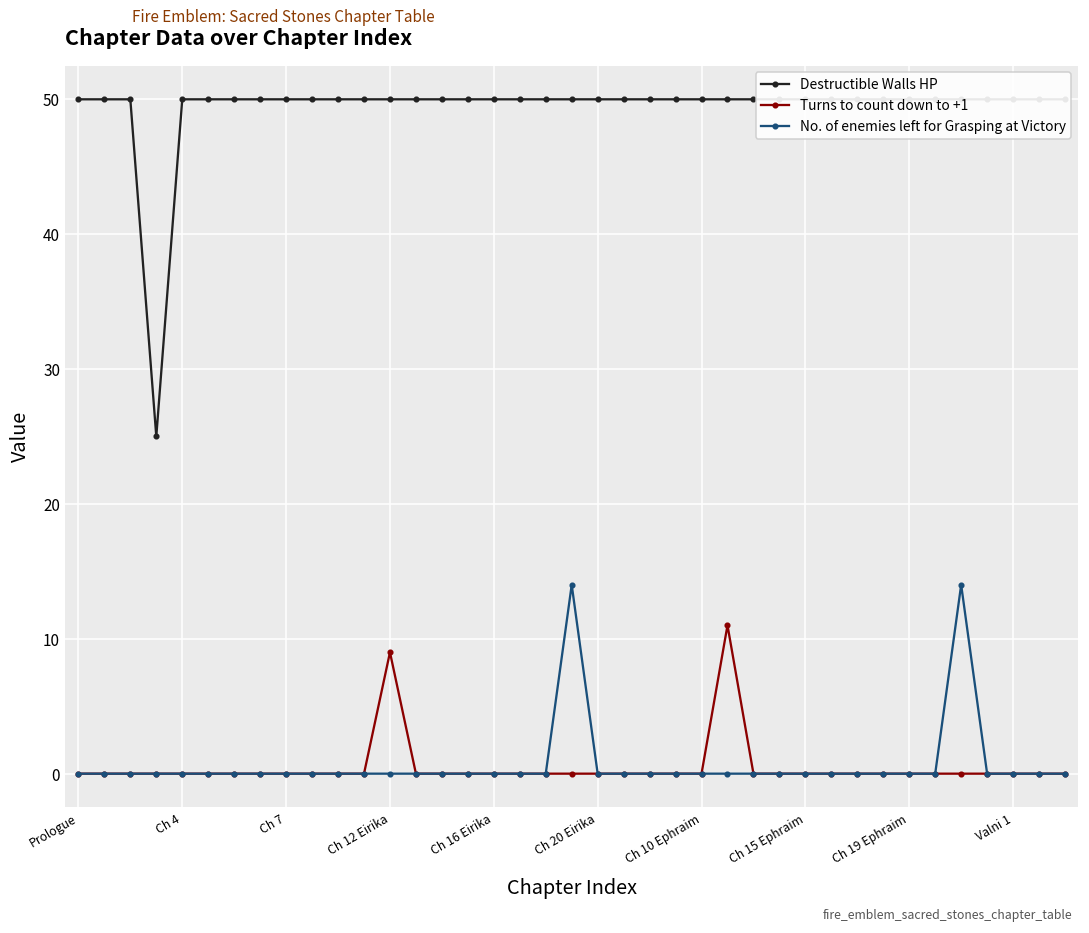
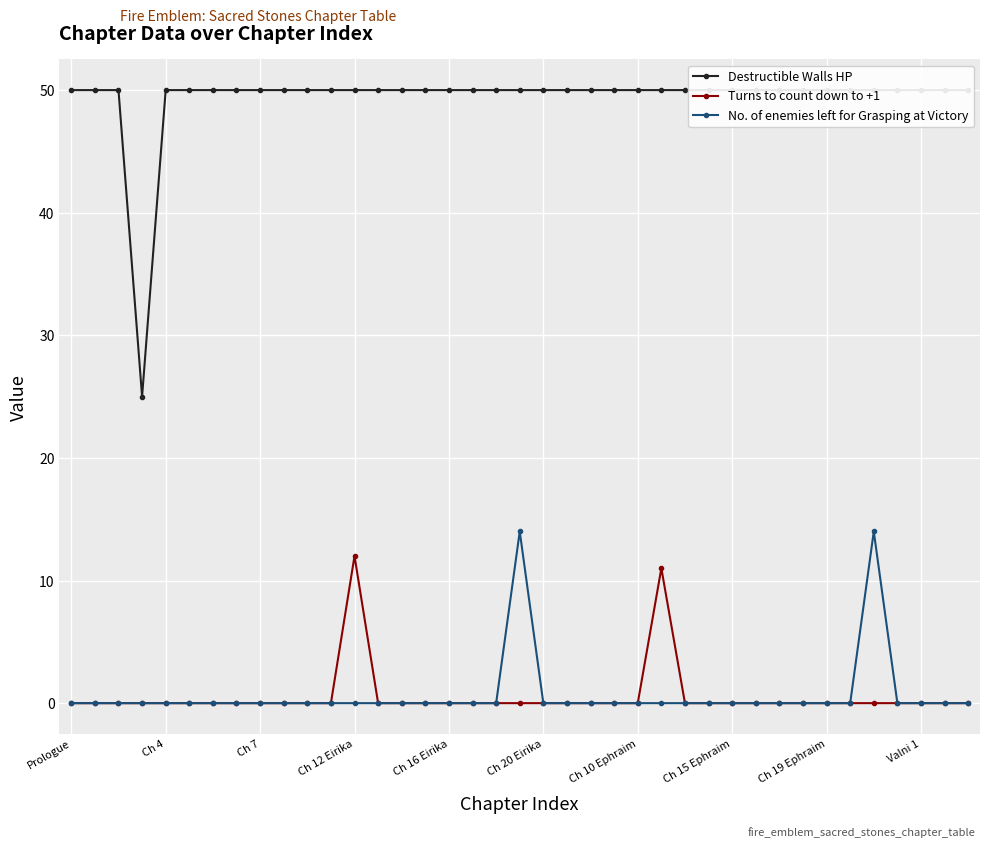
  {
    "Destructible Walls HP": {
      "Prologue": 50,
      "Ch 4": 50,
      "Ch 7": 50,
      "Ch 12 Eirika": 50,
      "Ch 16 Eirika": 50,
      "Ch 20 Eirika": 50,
      "Ch 10 Ephraim": 50
    },
    "Turns to count down to +1": {
-     "Ch 12 Eirika": 9
+     "Ch 12 Eirika": 12
    },
    "No. of enemies left for Grasping at Victory": {
      "Ch 12 Eirika": 0
    }
  }
